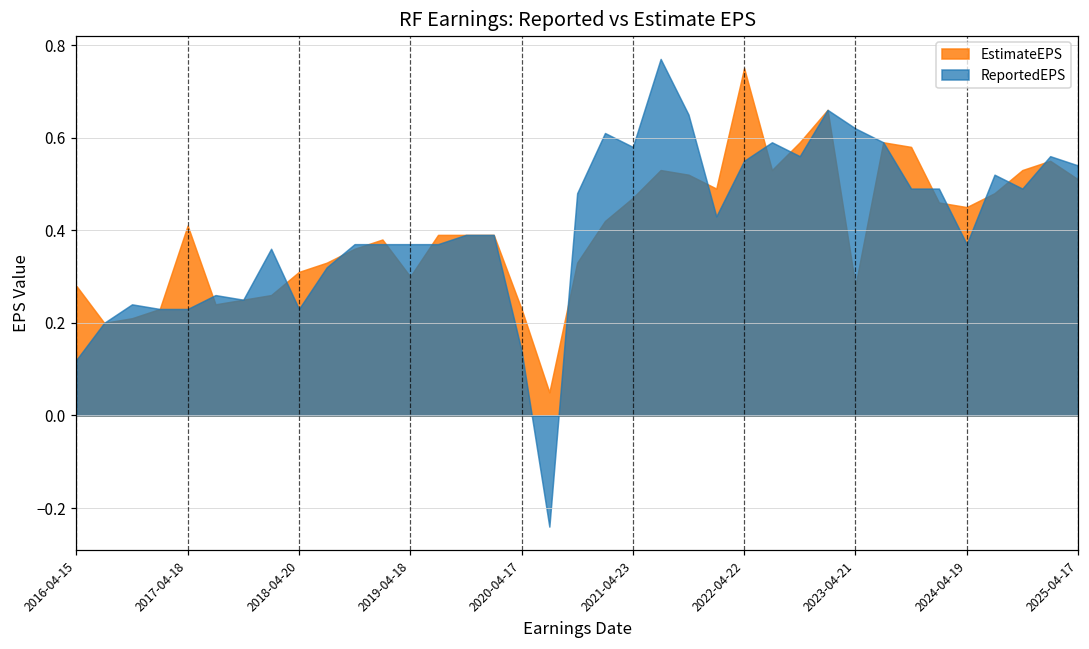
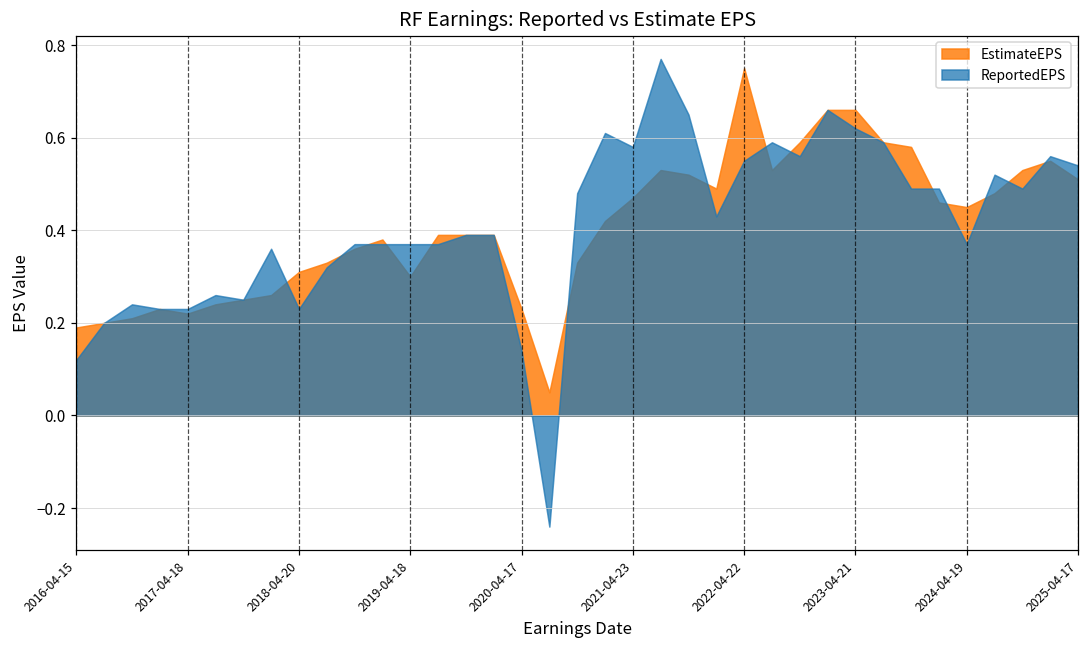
  {
    "EstimateEPS": {
-     "2016-04-15": 0.28,
-     "2017-04-18": 0.41,
+     "2016-04-15": 0.19,
+     "2017-04-18": 0.22,
      "2018-04-20": 0.31,
      "2019-04-18": 0.30,
      "2020-04-17": 0.23,
      "2021-04-23": 0.47,
      "2022-04-22": 0.75,
-     "2023-04-21": 0.28,
+     "2023-04-21": 0.66,
      "2024-04-19": 0.45,
      "2025-04-17": 0.51
    },
    "ReportedEPS": {
      "2016-04-15": 0.12,
      "2017-04-18": 0.23,
      "2018-04-20": 0.23,
      "2019-04-18": 0.37,
      "2020-04-17": 0.14,
      "2021-04-23": 0.58,
      "2022-04-22": 0.55,
      "2023-04-21": 0.62,
      "2024-04-19": 0.37,
      "2025-04-17": 0.54
    }
  }
